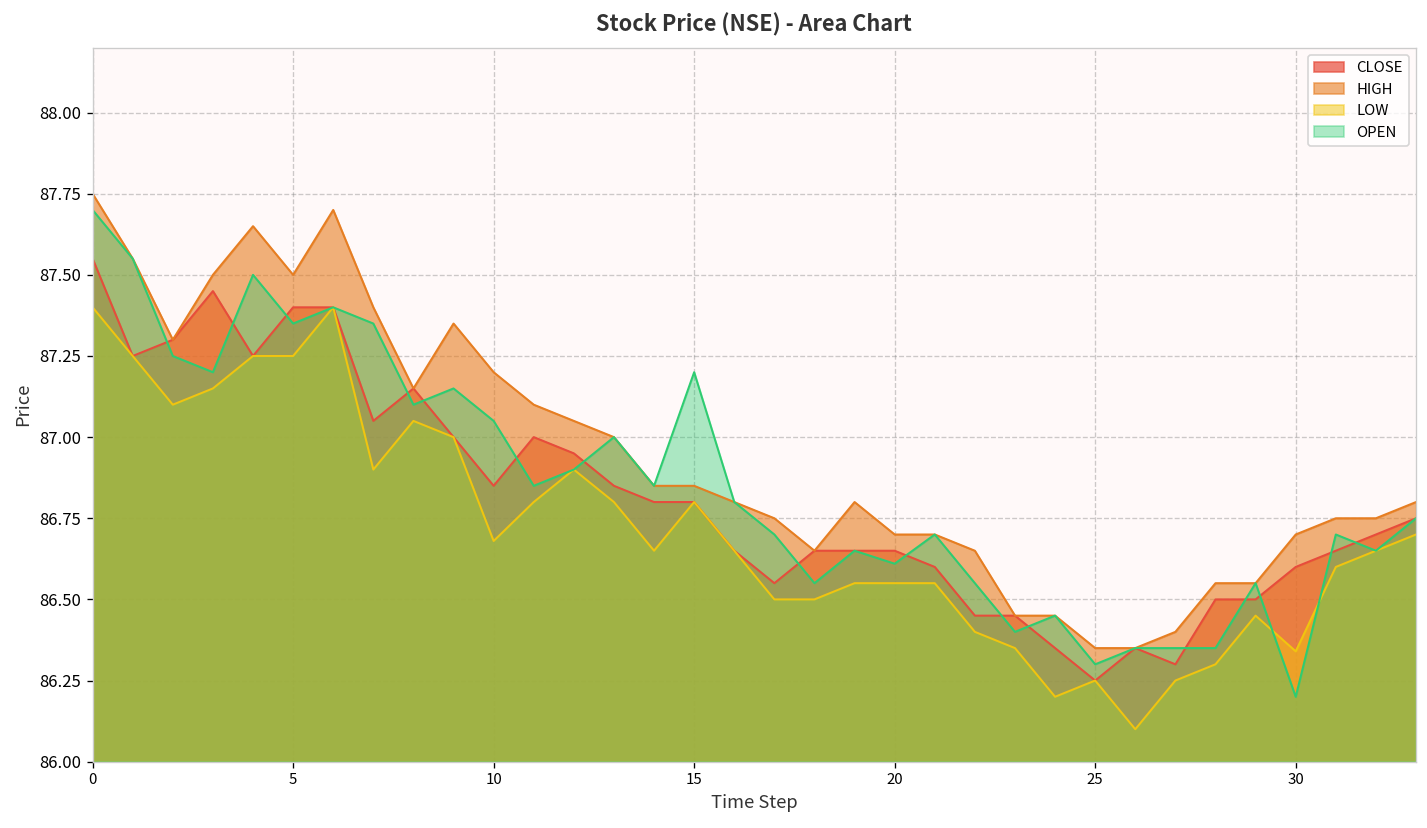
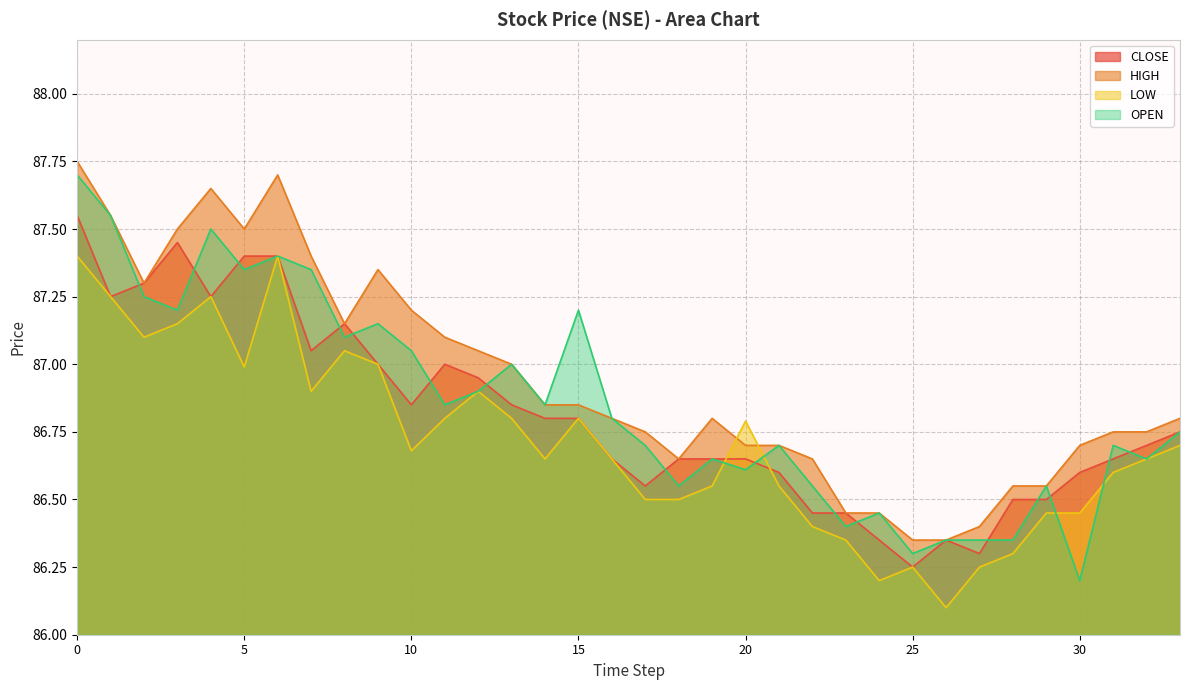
  {
    "LOW": {
      "0": 87.40,
-     "5": 87.25,
+     "5": 86.99,
      "10": 86.68,
-     "20": 86.55,
-     "30": 86.34
+     "20": 86.79,
+     "30": 86.45
    },
    "OPEN": {
      "0": 87.70,
      "5": 87.35,
      "10": 87.05,
      "15": 87.20,
      "20": 86.61,
      "25": 86.30,
      "30": 86.20
    }
  }
